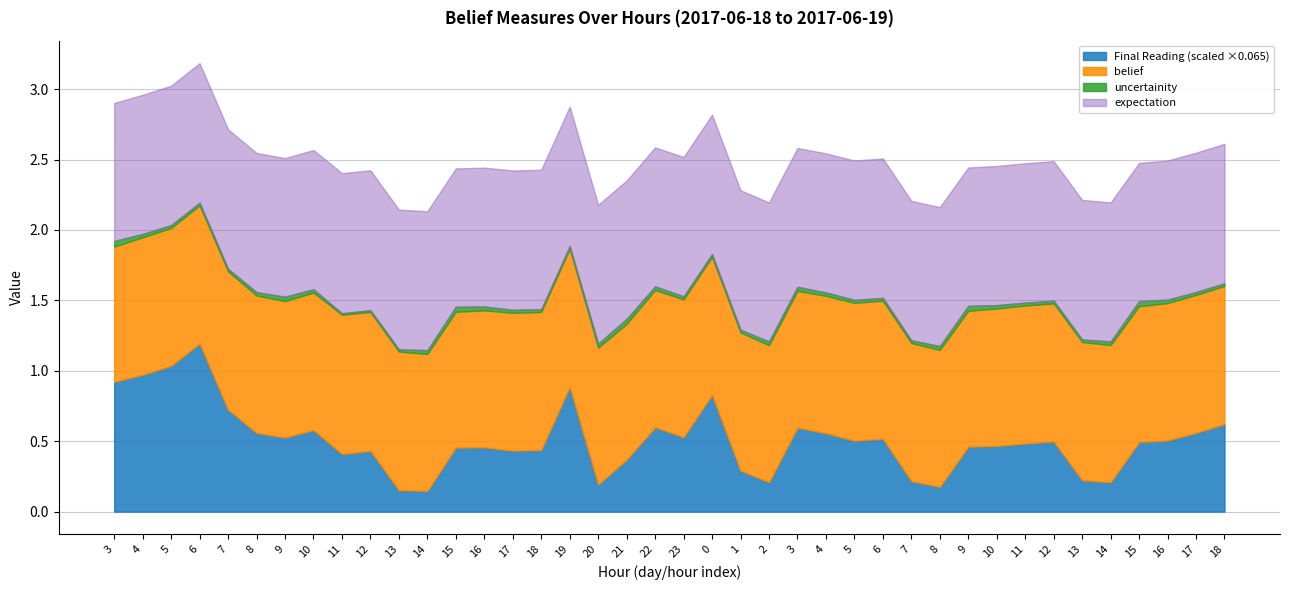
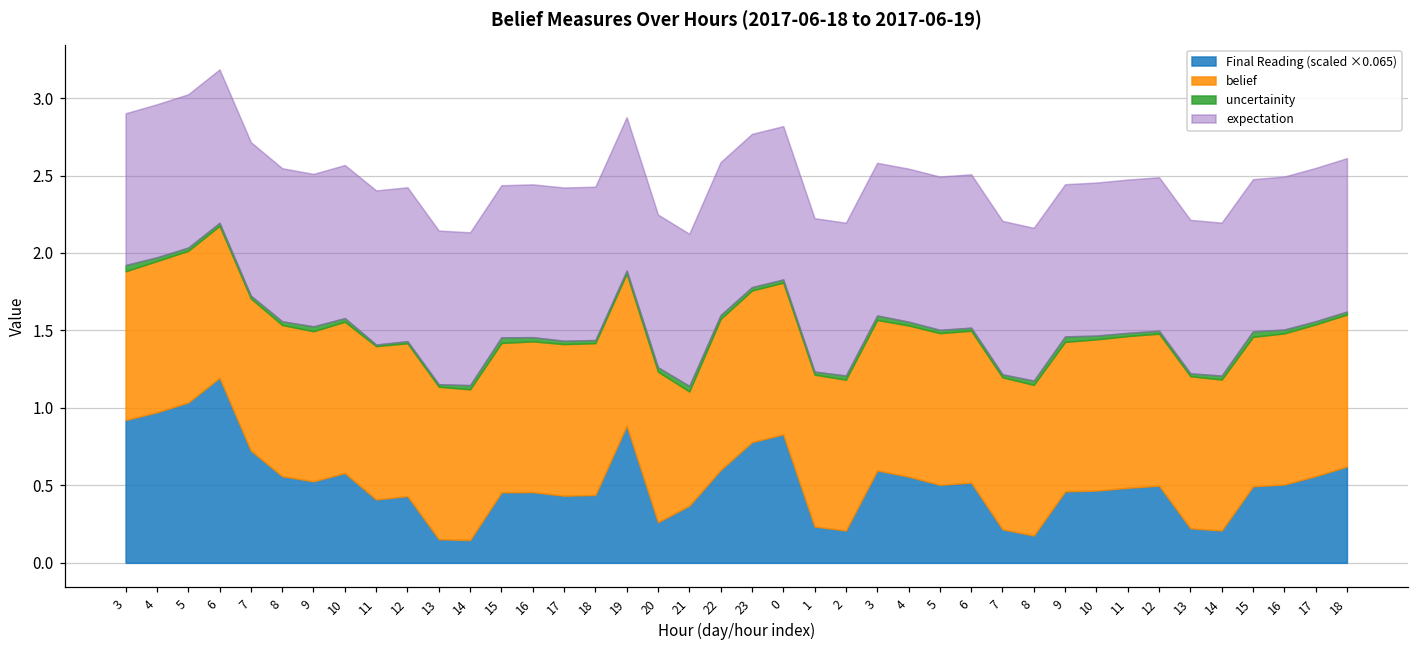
  {
    "Final Reading (scaled ×0.065)": {
      "19": 0.89,
-     "20": 0.19,
+     "20": 0.26,
      "21": 0.37,
      "22": 0.60,
-     "23": 0.53,
+     "23": 0.78,
      "0": 0.83,
-     "1": 0.29,
+     "1": 0.23,
      "2": 0.21
    },
    "belief": {
      "19": 0.98,
      "20": 0.97,
-     "21": 0.96,
+     "21": 0.74,
      "22": 0.97,
      "23": 0.98,
      "0": 0.98,
      "1": 0.98,
      "2": 0.97
    },
    "uncertainity": {
      "19": 0.02,
      "20": 0.03,
      "21": 0.04,
      "22": 0.03,
      "23": 0.02,
      "0": 0.02,
      "1": 0.02,
      "2": 0.03
    },
    "expectation": {
      "19": 0.99,
      "20": 0.99,
      "21": 0.98,
      "22": 0.99,
      "23": 0.99,
      "0": 0.99,
      "1": 0.99,
      "2": 0.99
    }
  }
